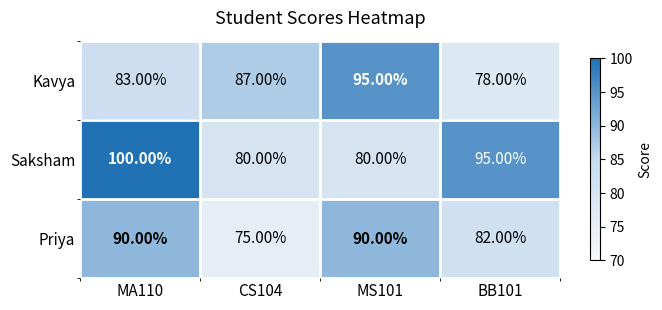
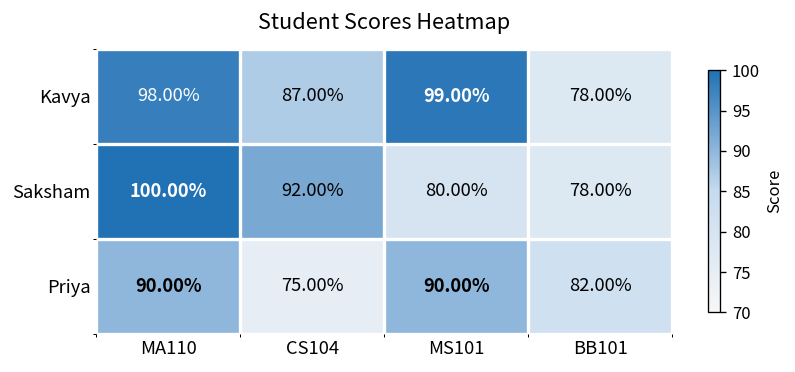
  {
    "Kavya": {
-     "MA110": "83.00%",
+     "MA110": "98.00%",
      "CS104": "87.00%",
-     "MS101": "95.00%",
+     "MS101": "99.00%",
      "BB101": "78.00%"
    },
    "Saksham": {
      "MA110": "100.00%",
-     "CS104": "80.00%",
+     "CS104": "92.00%",
      "MS101": "80.00%",
-     "BB101": "95.00%"
+     "BB101": "78.00%"
    },
    "Priya": {
      "MA110": "90.00%",
      "CS104": "75.00%",
      "MS101": "90.00%",
      "BB101": "82.00%"
    }
  }
